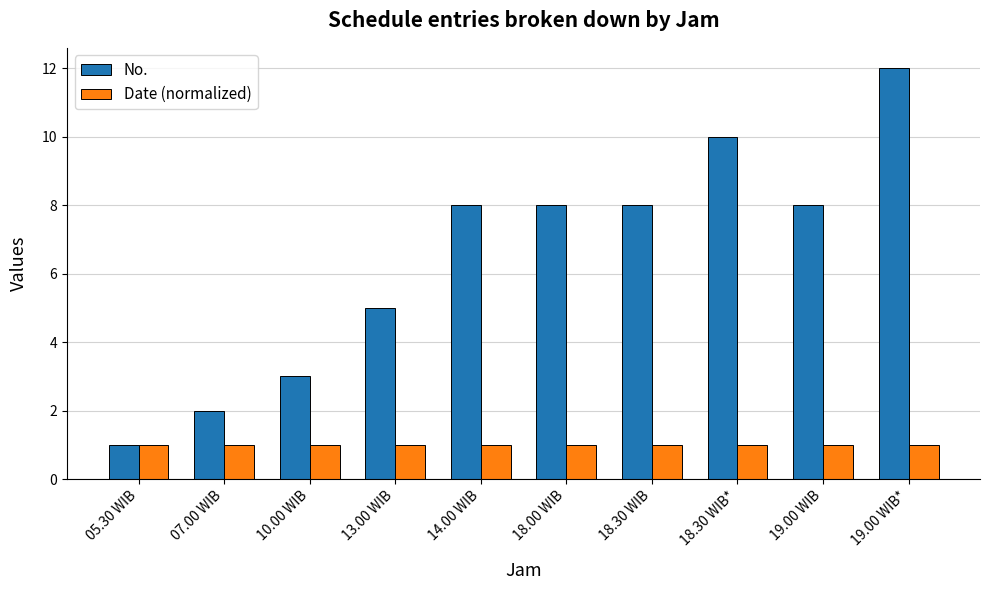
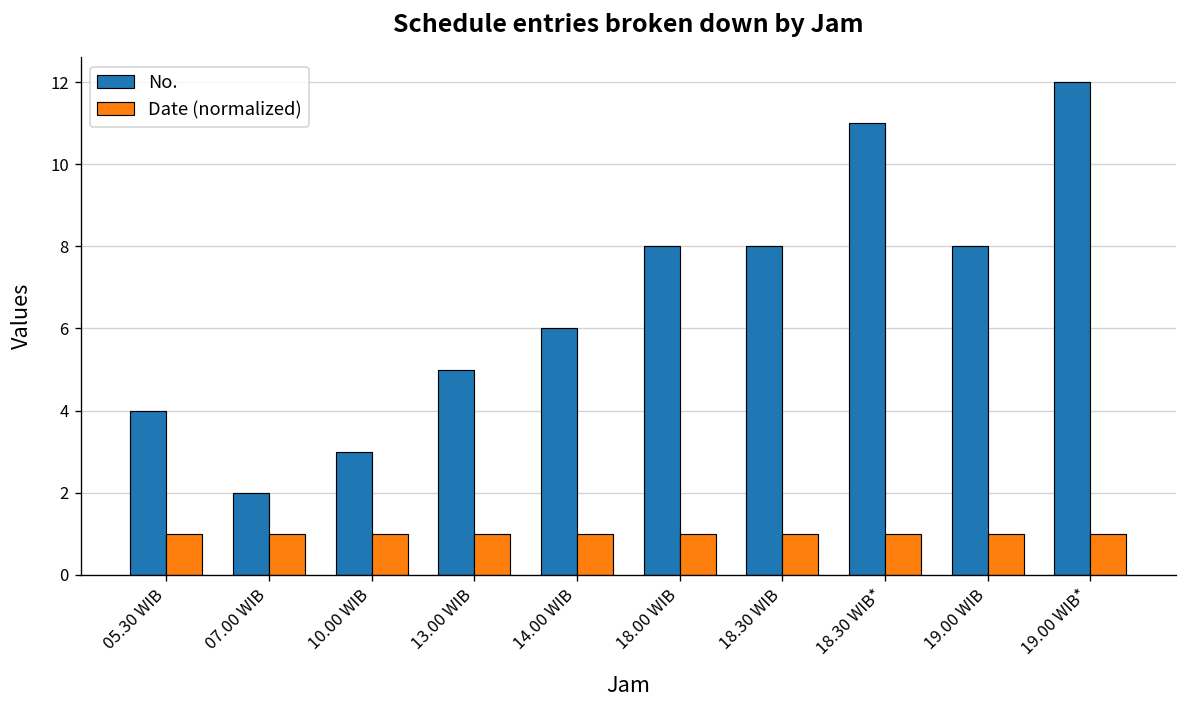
  {
    "No.": {
-     "05.30 WIB": 1,
+     "05.30 WIB": 4,
      "07.00 WIB": 2,
      "10.00 WIB": 3,
      "13.00 WIB": 5,
-     "14.00 WIB": 8,
+     "14.00 WIB": 6,
      "18.00 WIB": 8,
      "18.30 WIB": 8,
-     "18.30 WIB*": 10,
+     "18.30 WIB*": 11,
      "19.00 WIB": 8,
      "19.00 WIB*": 12
    },
    "Date (normalized)": {
      "05.30 WIB": 1,
      "07.00 WIB": 1,
      "10.00 WIB": 1,
      "13.00 WIB": 1,
      "14.00 WIB": 1,
      "18.00 WIB": 1,
      "18.30 WIB": 1,
      "18.30 WIB*": 1,
      "19.00 WIB": 1,
      "19.00 WIB*": 1
    }
  }
